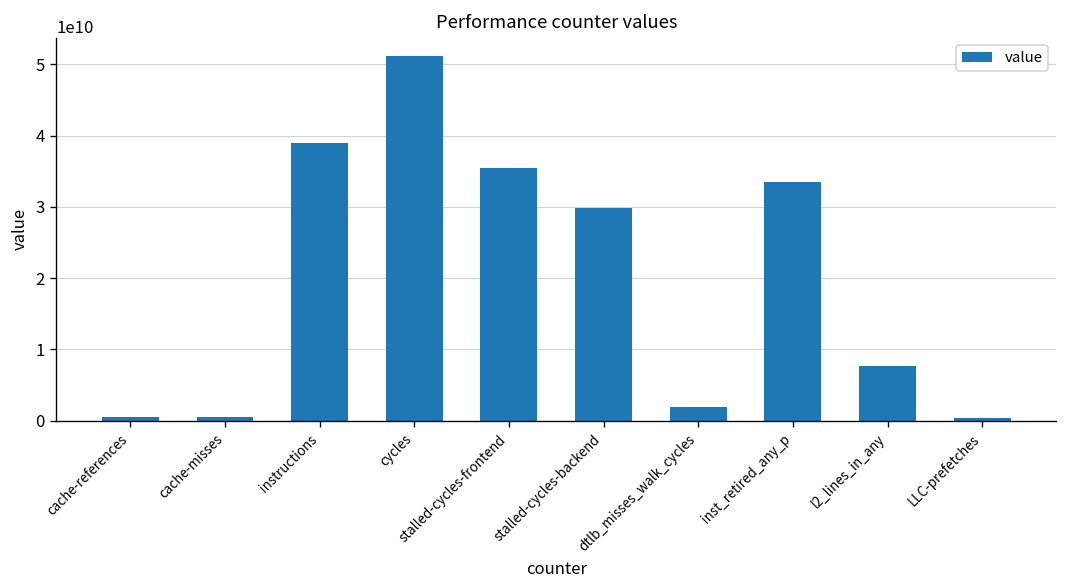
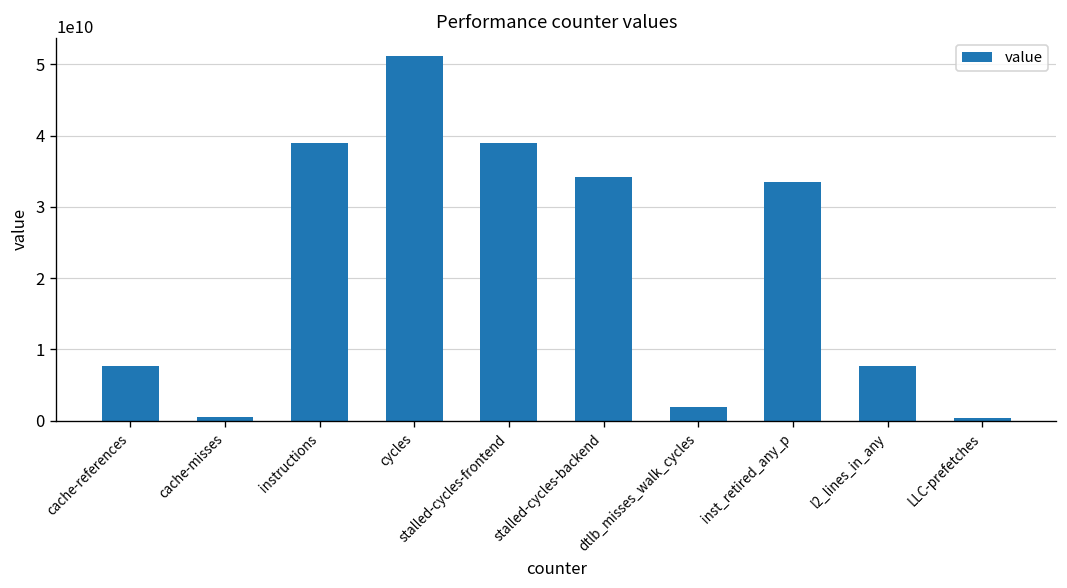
  {
-   "cache-references": 1000000000,
+   "cache-references": 8000000000,
    "cache-misses": 1000000000,
    "instructions": 39000000000,
    "cycles": 51000000000,
-   "stalled-cycles-frontend": 35000000000,
-   "stalled-cycles-backend": 30000000000,
+   "stalled-cycles-frontend": 39000000000,
+   "stalled-cycles-backend": 34000000000,
    "dtlb_misses_walk_cycles": 2000000000,
    "inst_retired_any_p": 33000000000,
    "l2_lines_in_any": 8000000000
  }
